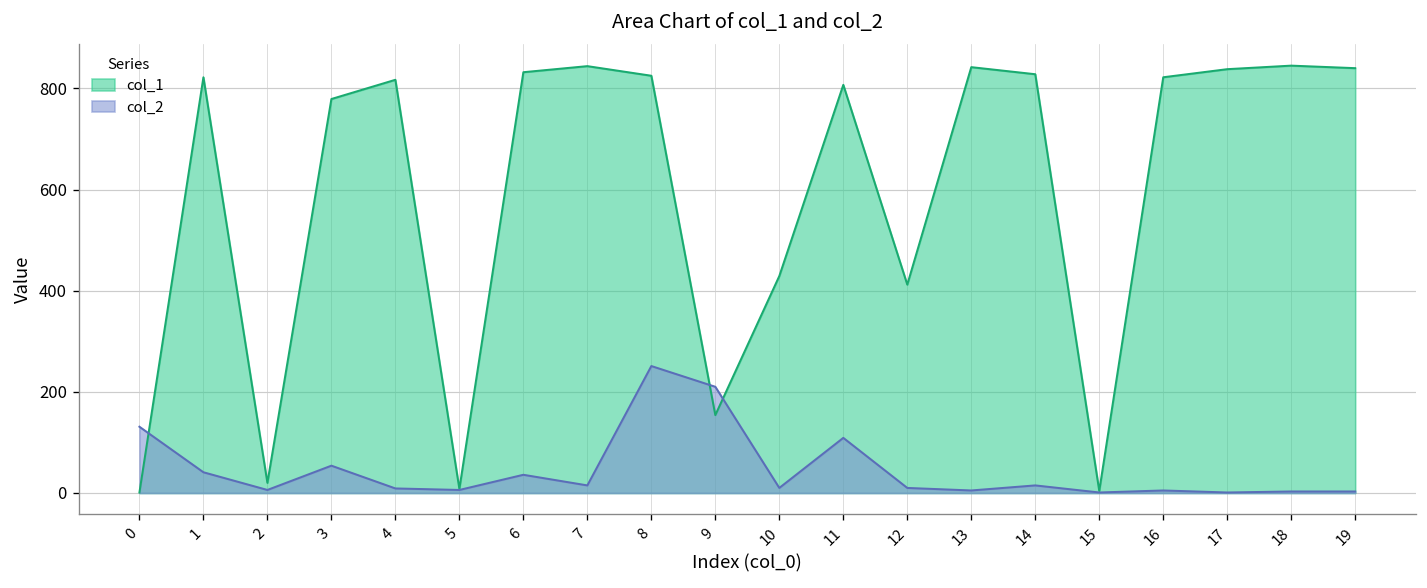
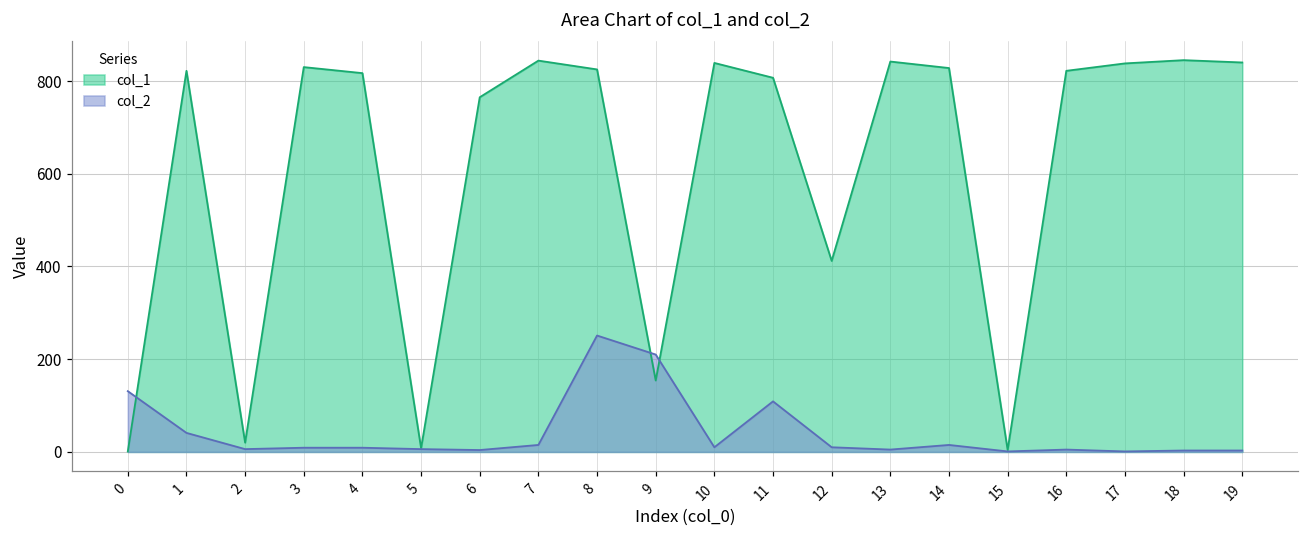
  {
    "col_1": {
      "0": 0,
      "1": 820,
      "2": 20,
-     "3": 780,
+     "3": 830,
      "4": 820,
-     "6": 830,
+     "6": 770,
      "7": 840,
      "8": 830,
      "9": 150,
-     "10": 430,
+     "10": 840,
      "11": 810,
      "12": 410,
      "13": 840,
      "14": 830,
      "16": 820,
      "17": 840,
      "18": 850,
      "19": 840
    },
    "col_2": {
      "0": 130,
      "1": 40,
      "2": 10,
-     "3": 50,
+     "3": 10,
      "4": 10,
-     "6": 40,
+     "6": 0,
      "7": 20,
      "8": 250,
      "9": 210,
      "10": 10,
      "11": 110,
      "12": 10,
      "13": 10,
      "14": 20,
      "16": 10,
      "17": 0,
      "18": 0,
      "19": 0
    }
  }
